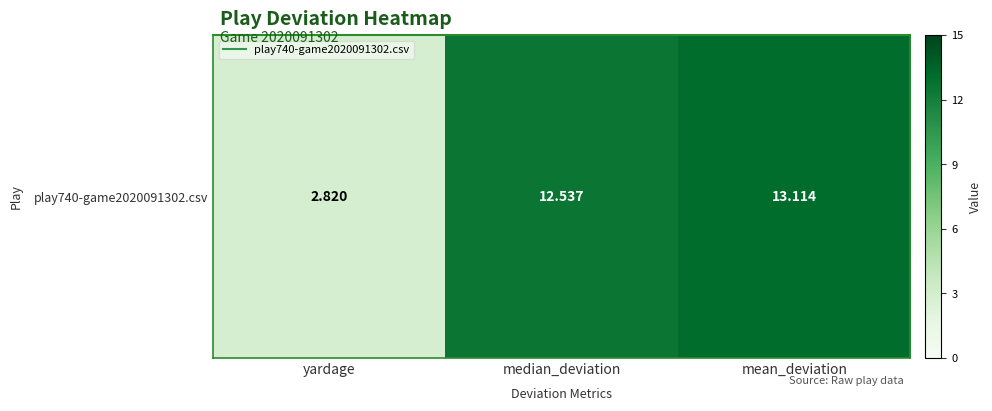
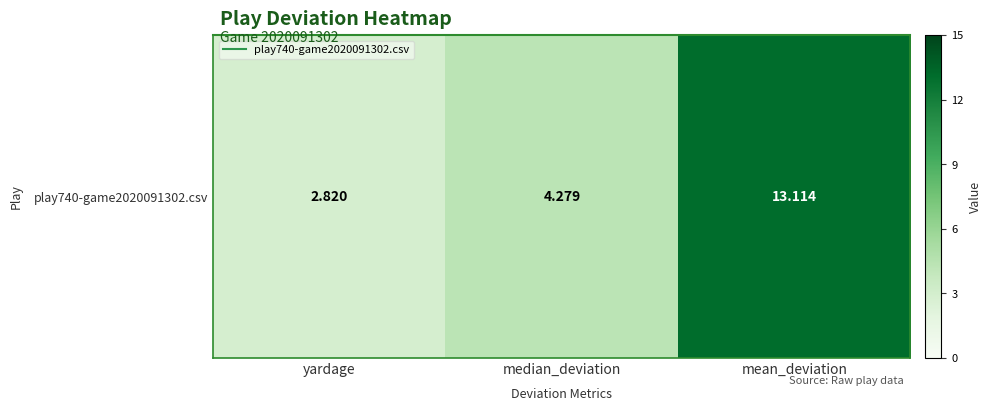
  {
    "play740-game2020091302.csv": {
      "yardage": 2.820,
-     "median_deviation": 12.537,
+     "median_deviation": 4.279,
      "mean_deviation": 13.114
    }
  }
